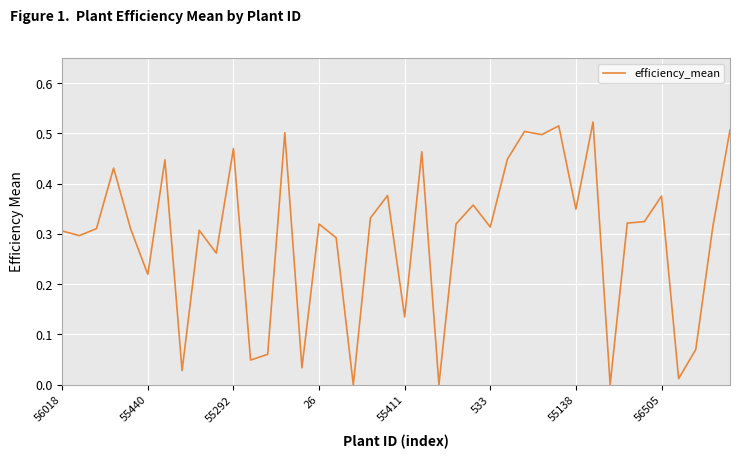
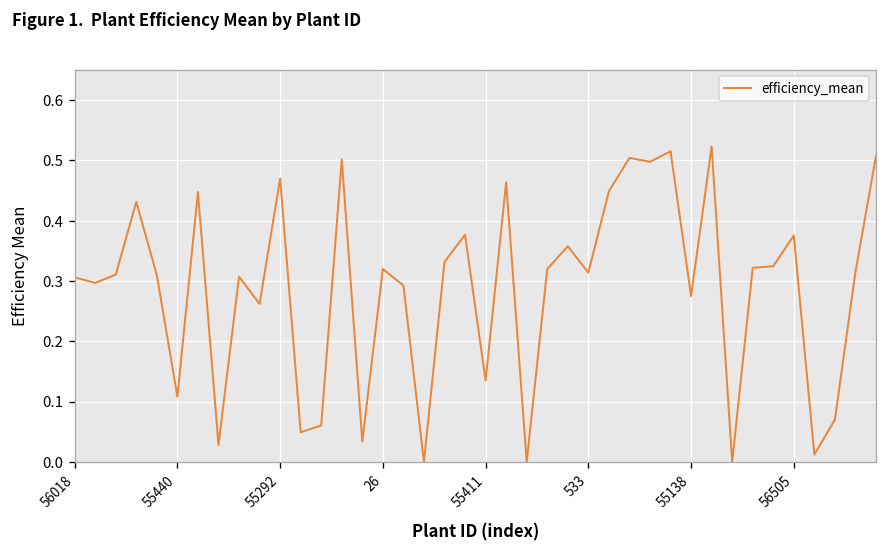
  {
    "56018": 0.31,
-   "55440": 0.22,
+   "55440": 0.11,
    "55292": 0.47,
    "55411": 0.13,
    "533": 0.31,
-   "55138": 0.35,
+   "55138": 0.28,
    "56505": 0.38
  }
